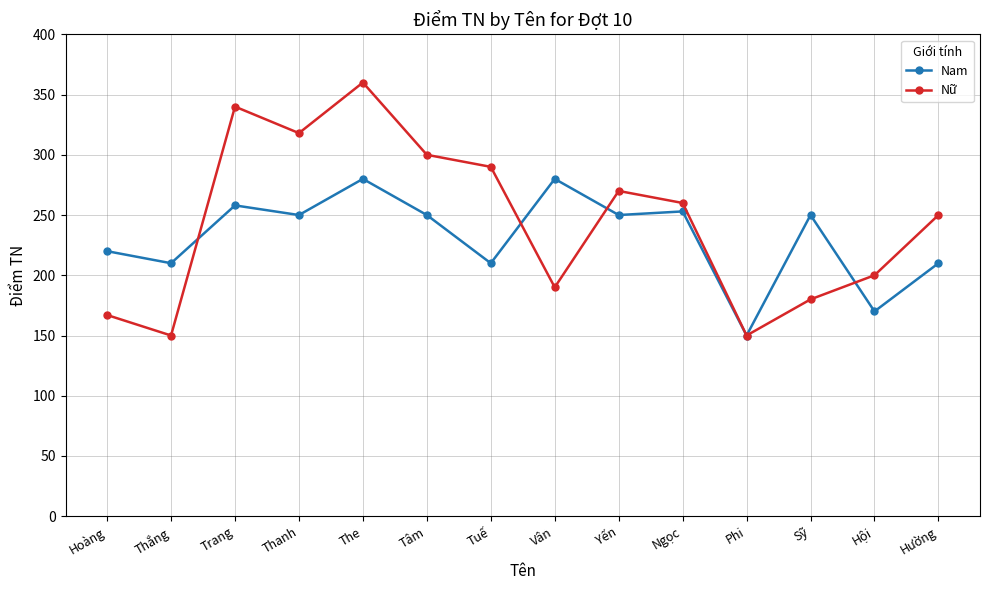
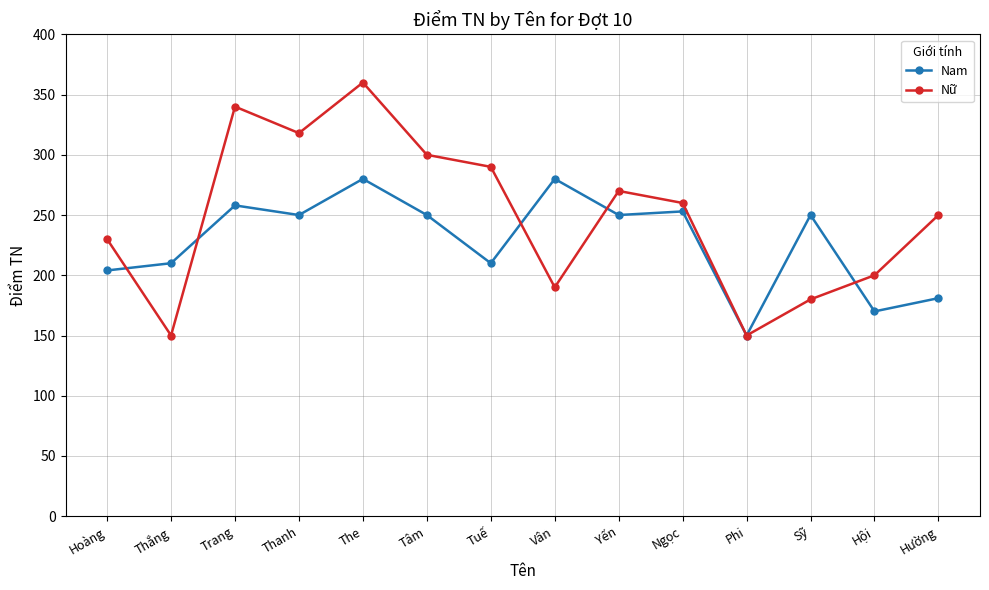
  {
    "Nam": {
-     "Hoàng": 220,
+     "Hoàng": 204,
      "Thắng": 210,
      "Trang": 258,
      "Thanh": 250,
      "The": 280,
      "Tâm": 250,
      "Tuế": 210,
      "Vân": 280,
      "Yến": 250,
      "Ngọc": 253,
      "Sỹ": 250,
      "Hội": 170,
-     "Hường": 210
+     "Hường": 181
    },
    "Nữ": {
-     "Hoàng": 167,
+     "Hoàng": 230,
      "Thắng": 150,
      "Trang": 340,
      "Thanh": 318,
      "The": 360,
      "Tâm": 300,
      "Tuế": 290,
      "Vân": 190,
      "Yến": 270,
      "Ngọc": 260,
      "Sỹ": 180,
      "Hội": 200,
      "Hường": 250
    }
  }
